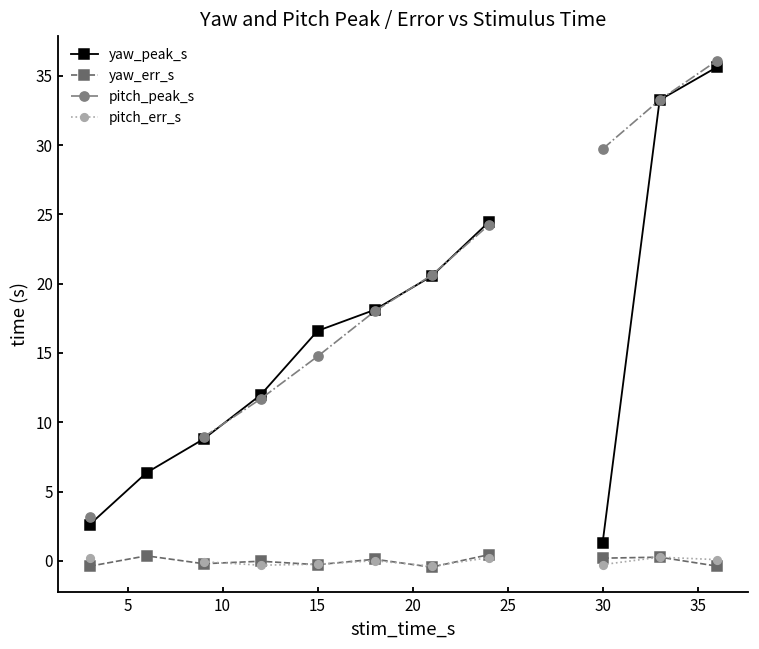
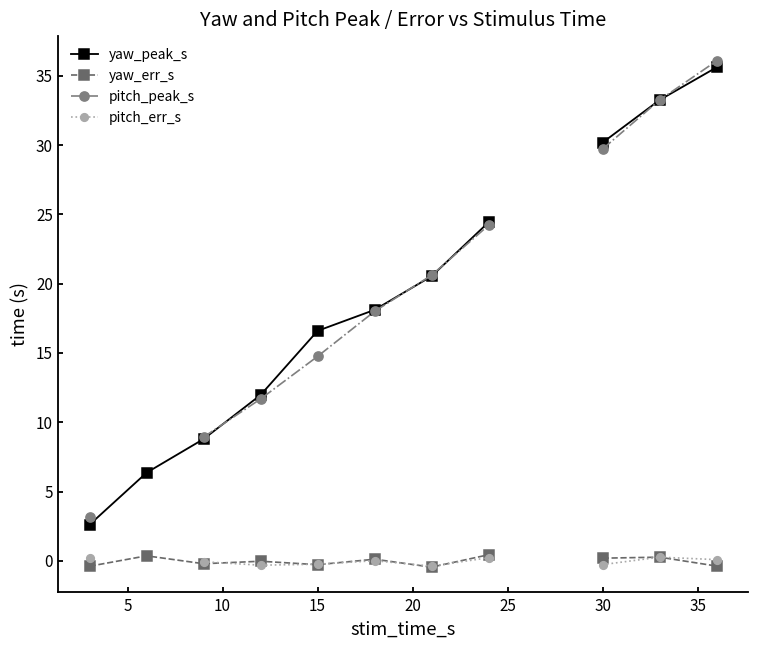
  {
    "yaw_peak_s": {
      "15": 16.6,
-     "30": 1.3
+     "30": 30.2
    },
    "pitch_err_s": {
      "30": -0.3
    }
  }
